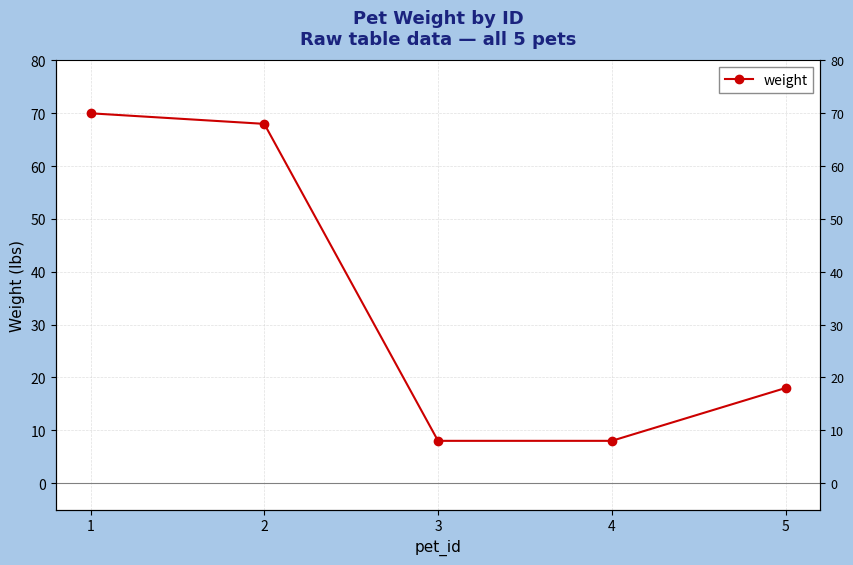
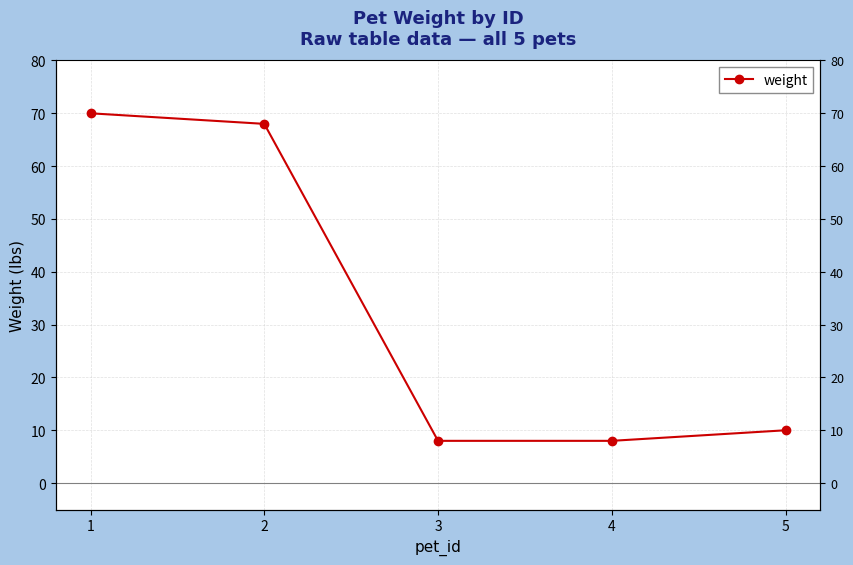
  {
    "1": 70,
    "2": 68,
    "3": 8,
    "4": 8,
-   "5": 18
+   "5": 10
  }
